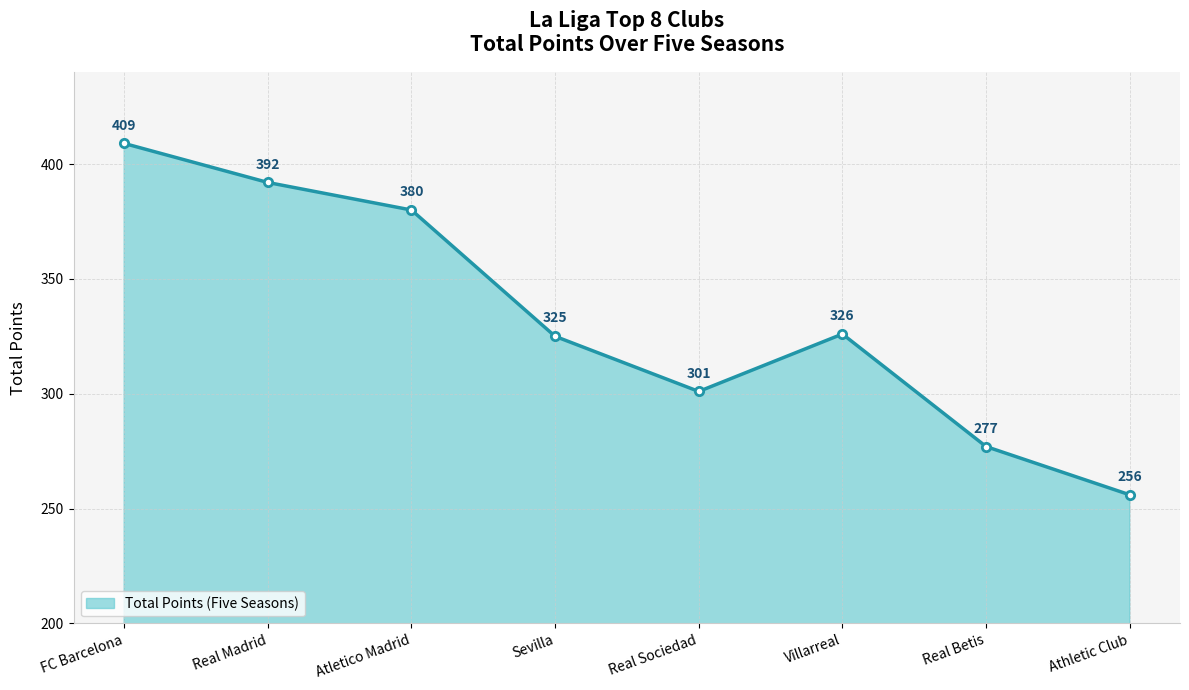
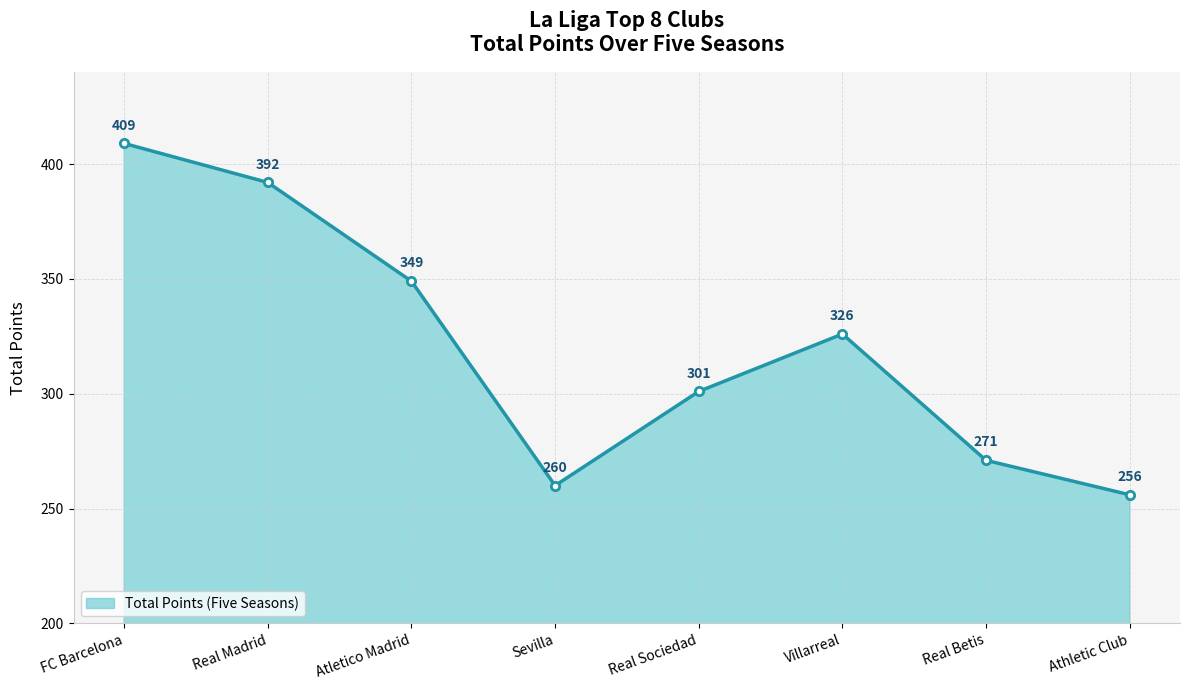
  {
    "FC Barcelona": 409,
    "Real Madrid": 392,
-   "Atletico Madrid": 380,
-   "Sevilla": 325,
+   "Atletico Madrid": 349,
+   "Sevilla": 260,
    "Real Sociedad": 301,
    "Villarreal": 326,
-   "Real Betis": 277,
+   "Real Betis": 271,
    "Athletic Club": 256
  }
